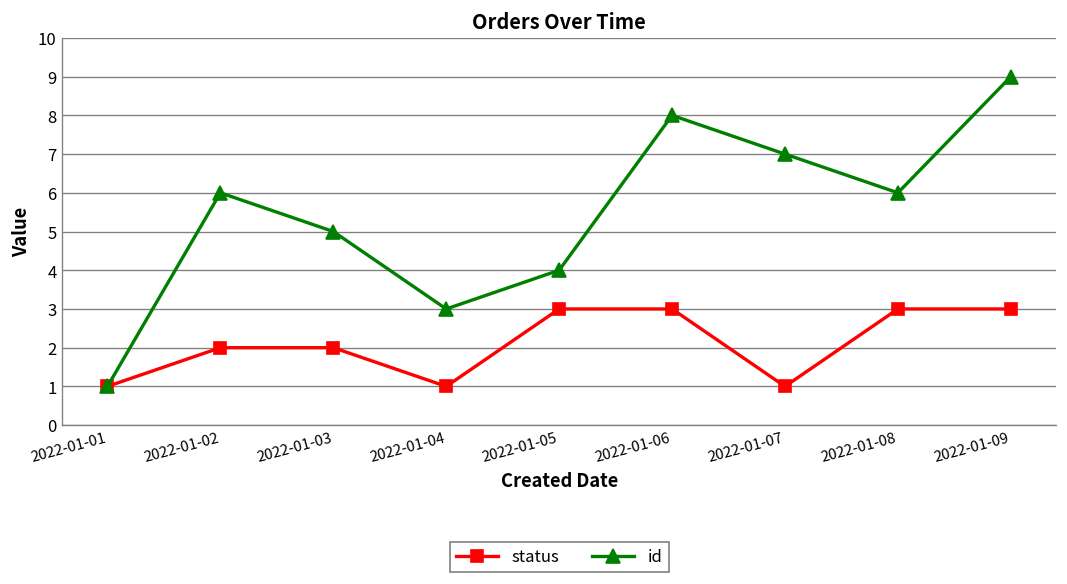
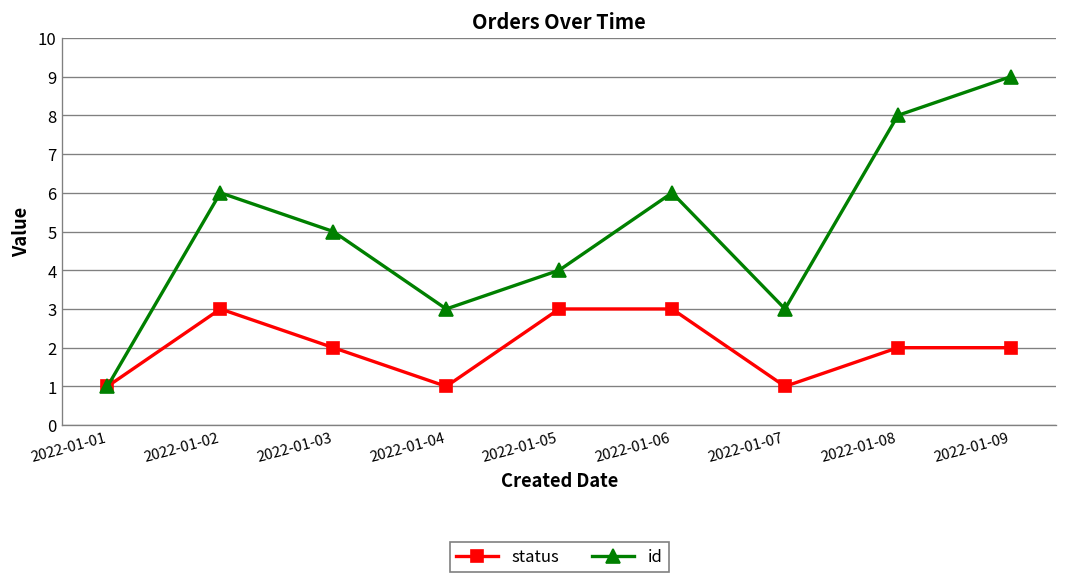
  {
    "status": {
-     "2022-01-02": 2,
+     "2022-01-02": 3,
      "2022-01-03": 2,
      "2022-01-04": 1,
      "2022-01-05": 3,
      "2022-01-06": 3,
      "2022-01-07": 1,
-     "2022-01-08": 3,
-     "2022-01-09": 3
+     "2022-01-08": 2,
+     "2022-01-09": 2
    },
    "id": {
      "2022-01-02": 6,
      "2022-01-03": 5,
      "2022-01-04": 3,
      "2022-01-05": 4,
-     "2022-01-06": 8,
-     "2022-01-07": 7,
-     "2022-01-08": 6,
+     "2022-01-06": 6,
+     "2022-01-07": 3,
+     "2022-01-08": 8,
      "2022-01-09": 9
    }
  }
